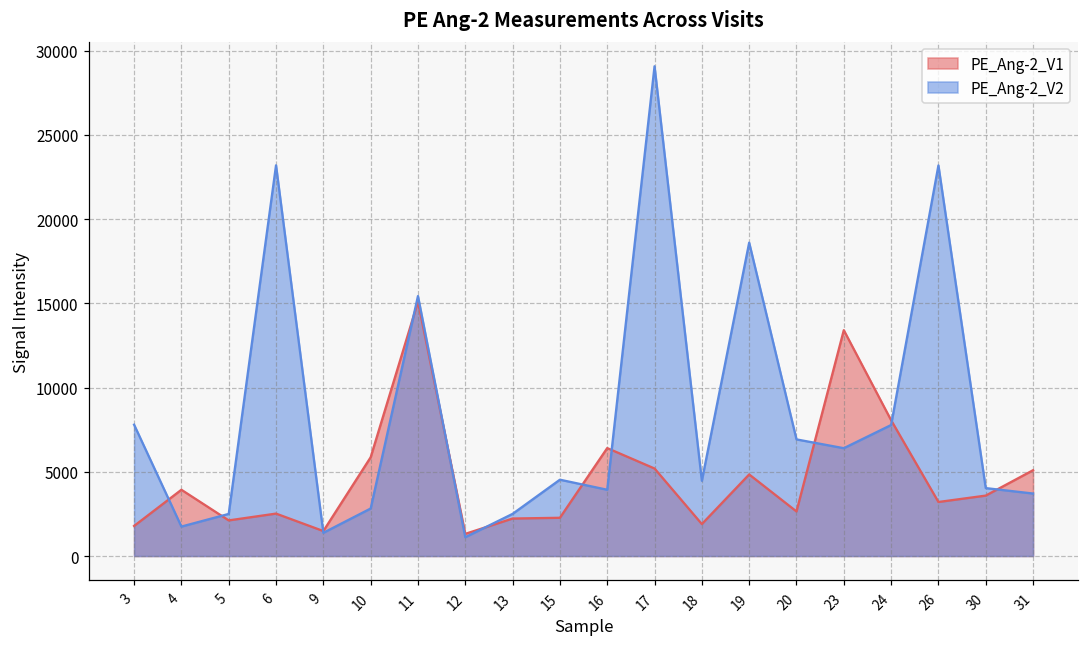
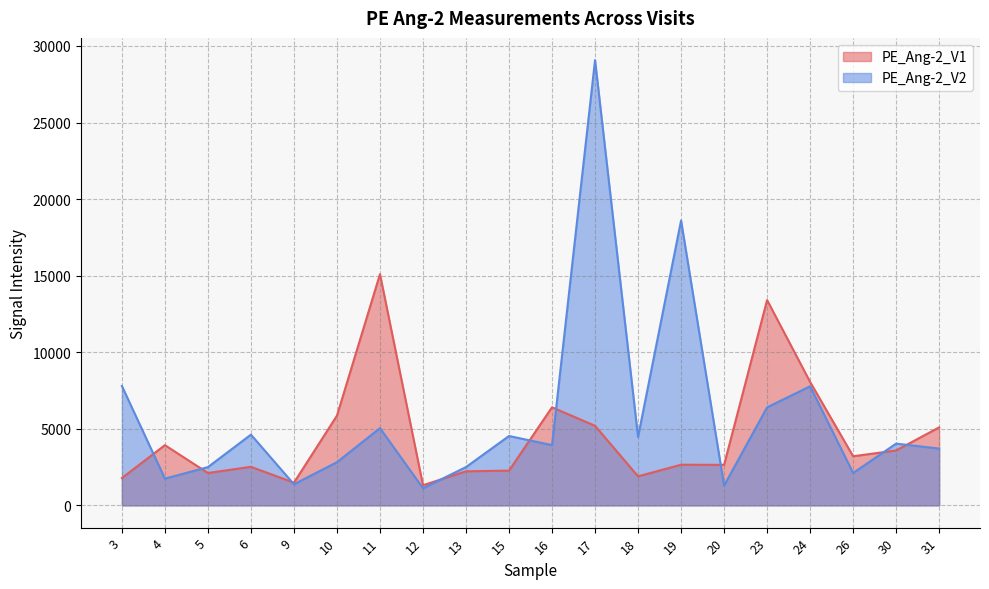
  {
    "PE_Ang-2_V1": {
      "3": 1800,
      "4": 3900,
      "5": 2100,
      "6": 2500,
      "10": 5900,
      "11": 15100,
      "12": 1300,
      "13": 2200,
      "15": 2300,
      "16": 6400,
      "17": 5200,
      "18": 1900,
-     "19": 4800,
+     "19": 2700,
      "20": 2600,
      "23": 13400,
      "24": 8100,
      "26": 3200,
      "30": 3600,
      "31": 5100
    },
    "PE_Ang-2_V2": {
      "3": 7800,
      "4": 1700,
      "5": 2500,
-     "6": 23200,
+     "6": 4600,
      "10": 2800,
-     "11": 15400,
+     "11": 5000,
      "12": 1100,
      "13": 2500,
      "15": 4500,
      "16": 3900,
      "17": 29100,
      "18": 4500,
      "19": 18600,
-     "20": 6900,
+     "20": 1300,
      "23": 6400,
      "24": 7800,
-     "26": 23200,
+     "26": 2100,
      "30": 4000,
      "31": 3700
    }
  }
